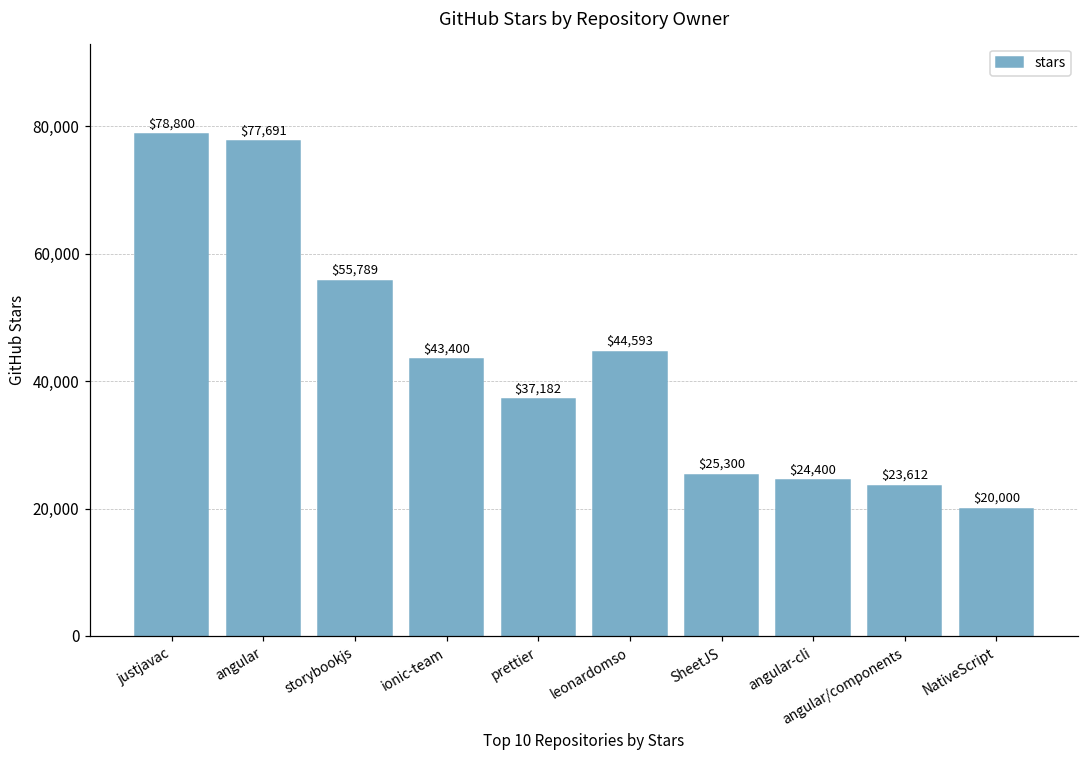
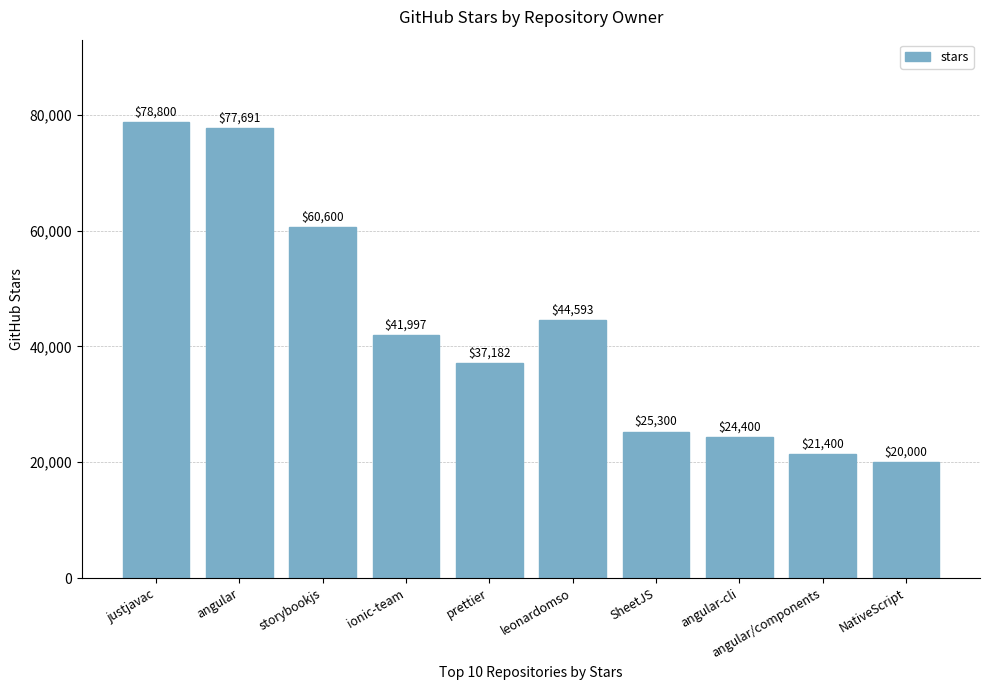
  {
    "justjavac": "$78,800",
    "angular": "$77,691",
-   "storybookjs": "$55,789",
-   "ionic-team": "$43,400",
+   "storybookjs": "$60,600",
+   "ionic-team": "$41,997",
    "prettier": "$37,182",
    "leonardomso": "$44,593",
    "SheetJS": "$25,300",
    "angular-cli": "$24,400",
-   "angular/components": "$23,612",
+   "angular/components": "$21,400",
    "NativeScript": "$20,000"
  }
